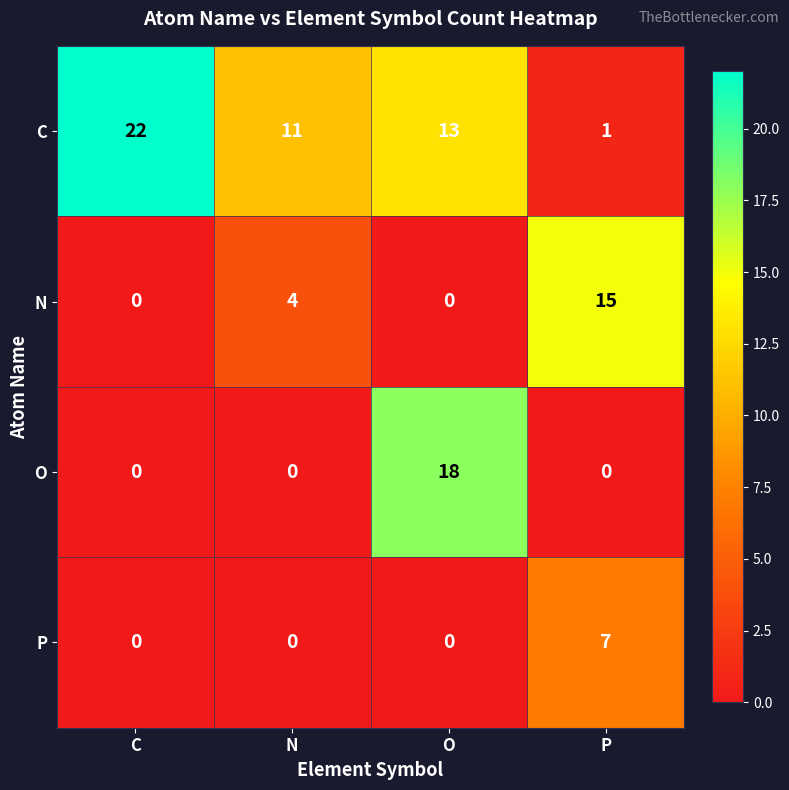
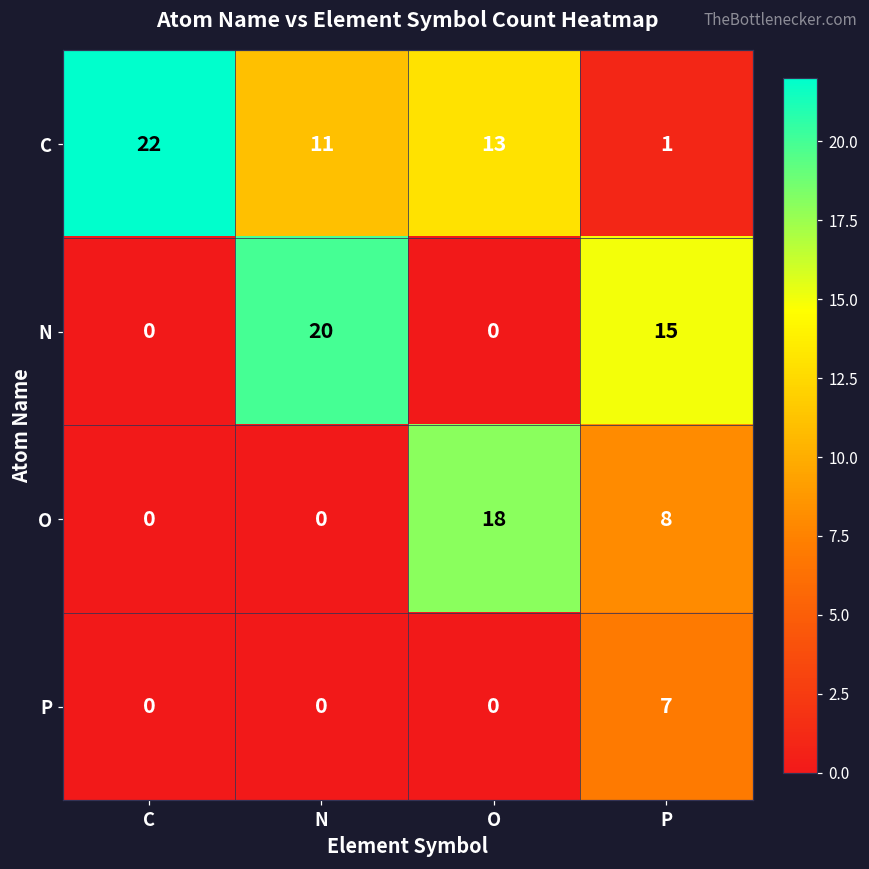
  {
    "C": {
      "C": 22,
      "N": 11,
      "O": 13,
      "P": 1
    },
    "N": {
      "C": 0,
-     "N": 4,
+     "N": 20,
      "O": 0,
      "P": 15
    },
    "O": {
      "C": 0,
      "N": 0,
      "O": 18,
-     "P": 0
+     "P": 8
    },
    "P": {
      "C": 0,
      "N": 0,
      "O": 0,
      "P": 7
    }
  }
